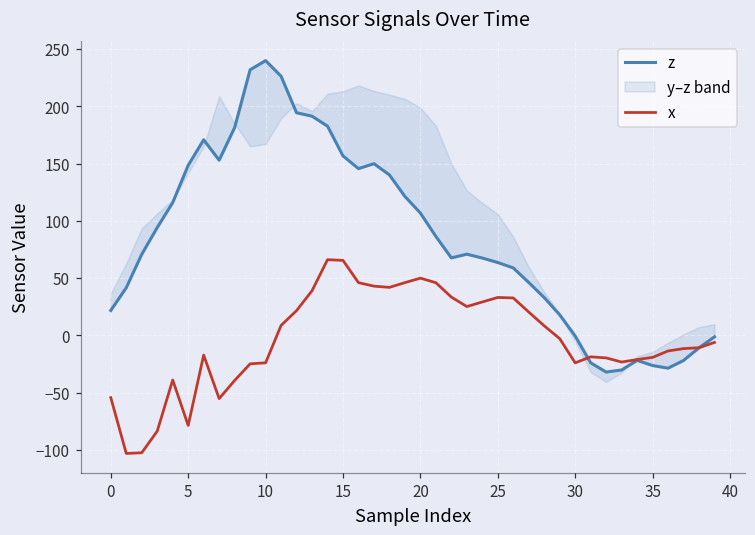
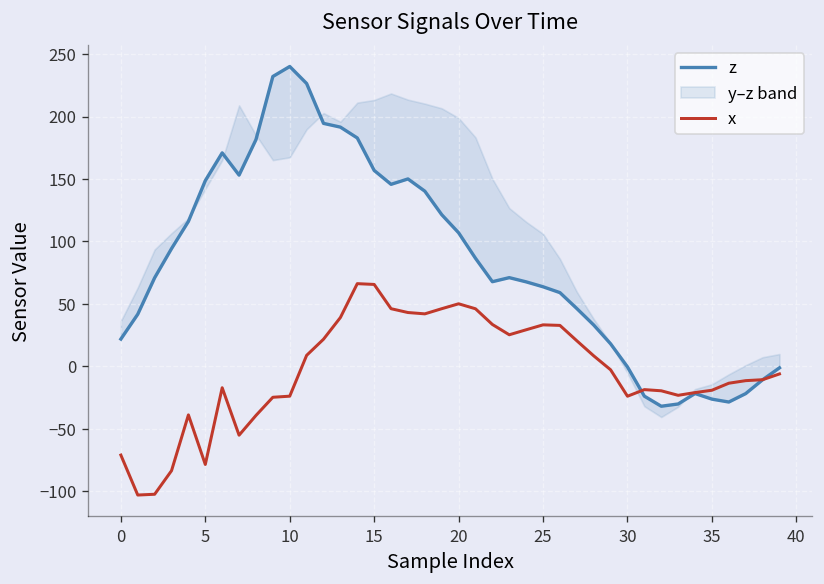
  {
    "x": {
-     "0": -54,
+     "0": -71,
      "5": -79,
      "10": -24,
      "15": 66,
      "20": 50,
      "25": 33,
      "30": -24,
      "35": -19
    }
  }
